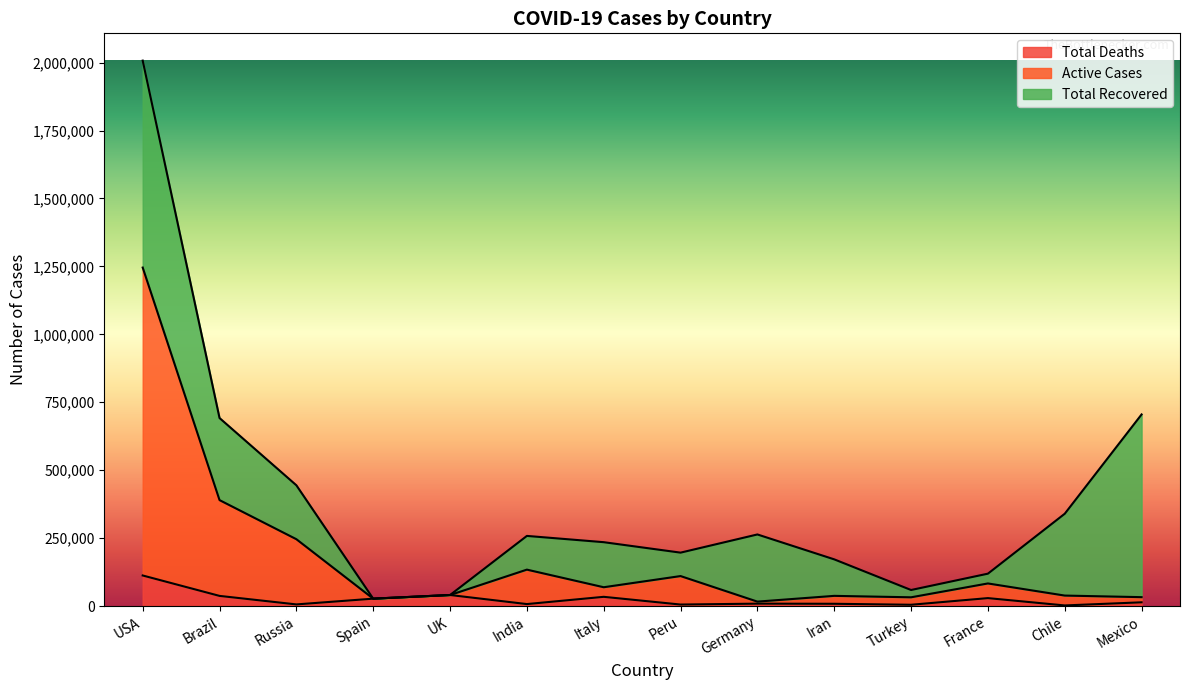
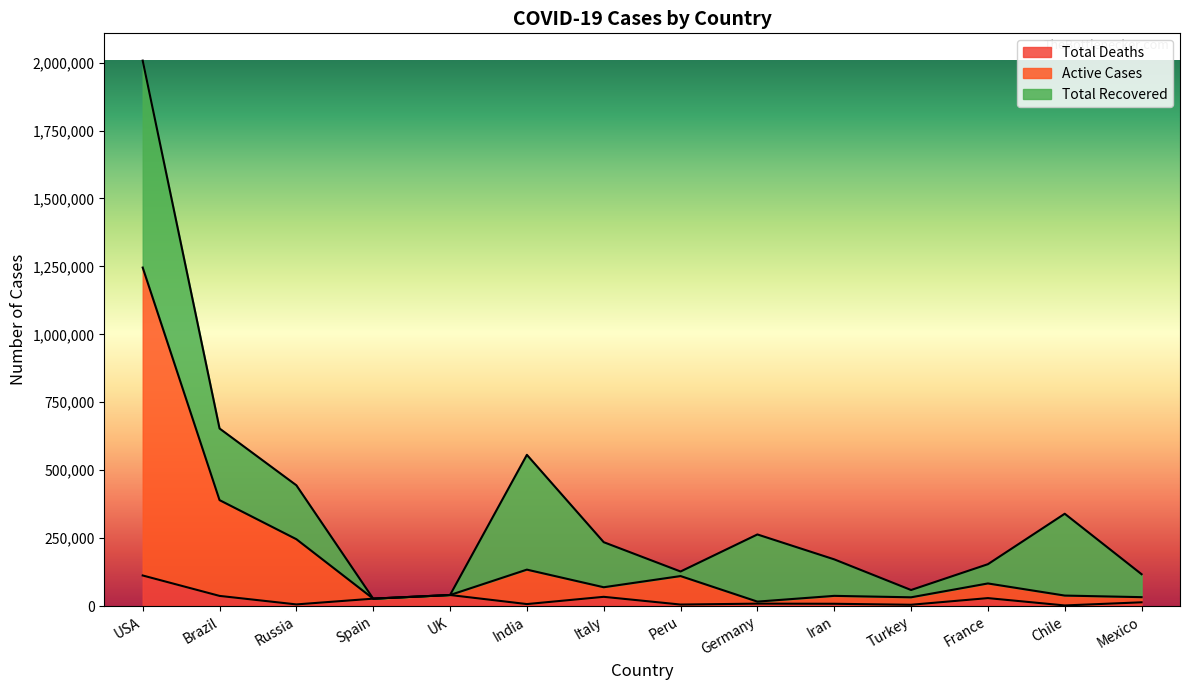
  {
    "Total Recovered": {
      "USA": "760,000",
-     "Brazil": "300,000",
+     "Brazil": "260,000",
      "Russia": "200,000",
-     "India": "120,000",
+     "India": "420,000",
      "Italy": "170,000",
-     "Peru": "90,000",
+     "Peru": "20,000",
      "Germany": "250,000",
      "Iran": "130,000",
      "Turkey": "30,000",
-     "France": "40,000",
+     "France": "70,000",
      "Chile": "300,000",
-     "Mexico": "670,000"
+     "Mexico": "80,000"
    }
  }
